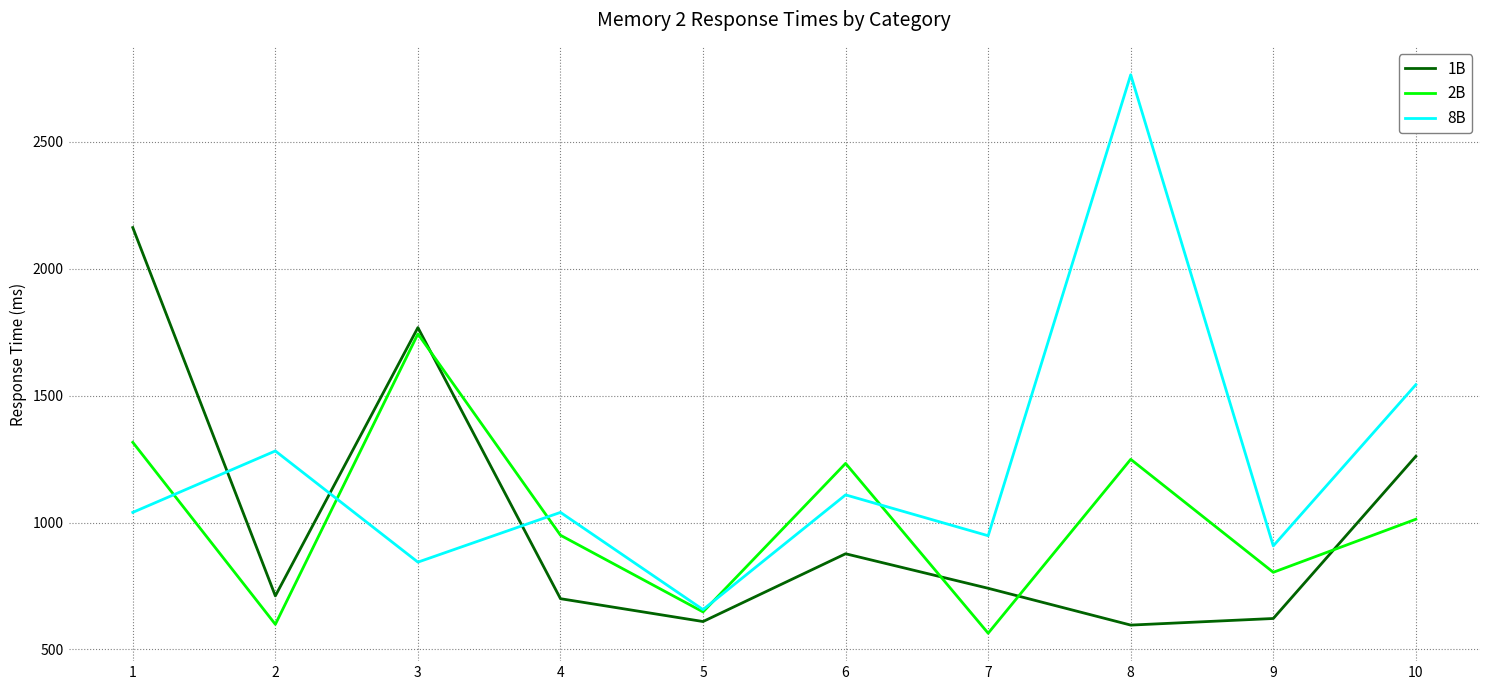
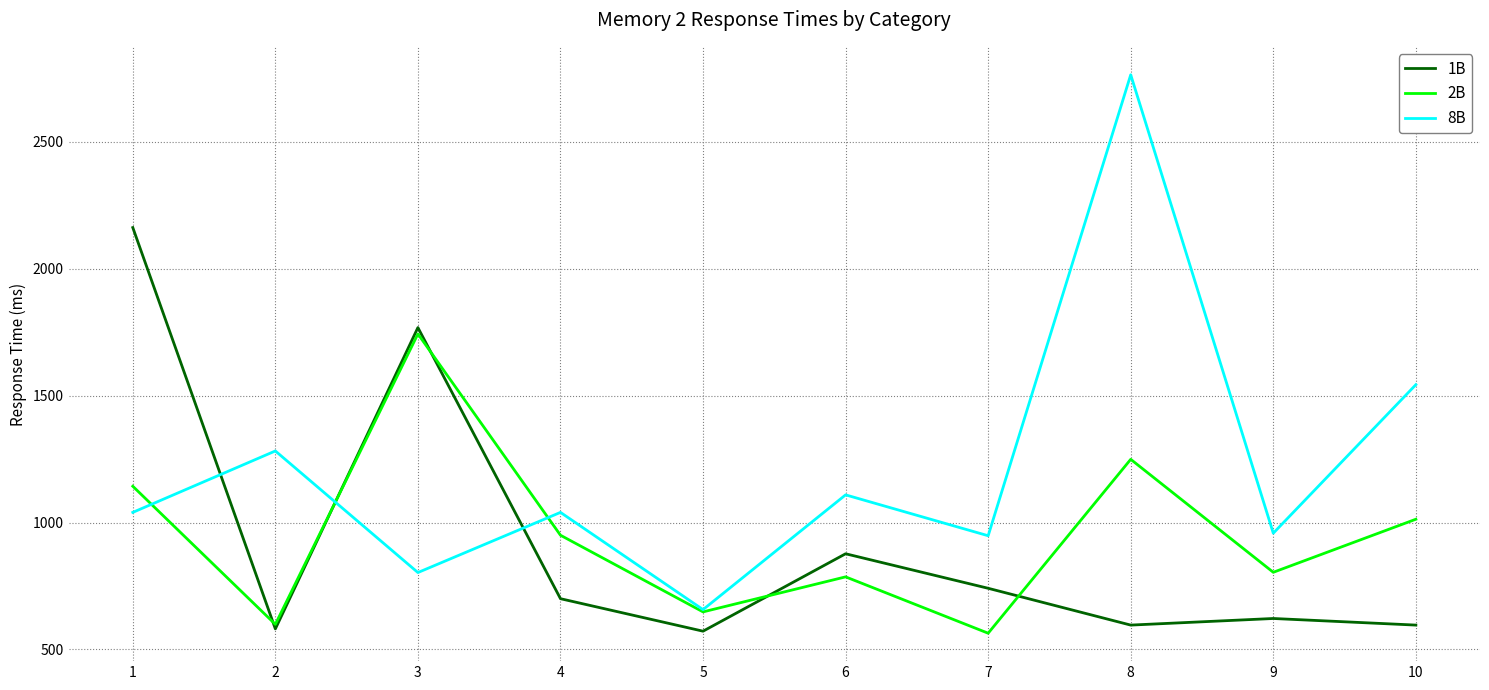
  {
    "1B": {
      "1": 2160,
-     "2": 710,
+     "2": 580,
      "3": 1770,
      "4": 700,
-     "5": 610,
+     "5": 570,
      "6": 880,
      "7": 740,
      "8": 600,
      "9": 620,
-     "10": 1260
+     "10": 600
    },
    "2B": {
-     "1": 1320,
+     "1": 1140,
      "2": 600,
      "3": 1740,
      "4": 950,
-     "6": 1230,
+     "6": 790,
      "7": 560,
      "8": 1250,
      "9": 800,
      "10": 1010
    },
    "8B": {
      "1": 1040,
      "2": 1280,
-     "3": 840,
+     "3": 800,
      "4": 1040,
      "6": 1110,
      "7": 950,
      "8": 2760,
-     "9": 910,
+     "9": 960,
      "10": 1540
    }
  }
